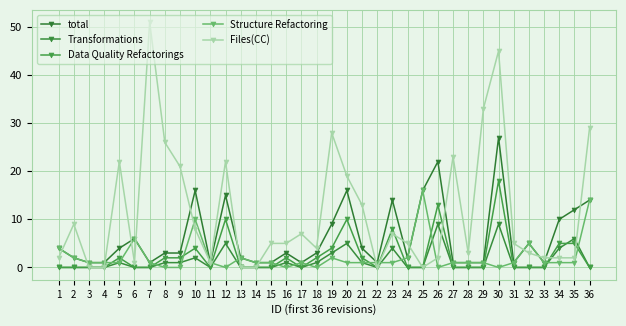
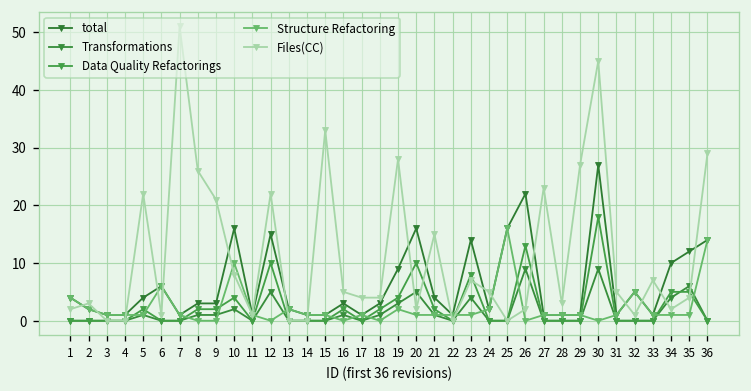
  {
    "Files(CC)": {
      "1": 2,
-     "2": 9,
+     "2": 3,
      "5": 22,
      "6": 1,
      "8": 26,
      "9": 21,
      "10": 8,
      "12": 22,
-     "15": 5,
+     "15": 33,
      "16": 5,
-     "17": 7,
+     "17": 4,
      "18": 4,
      "19": 28,
-     "20": 19,
-     "21": 13,
+     "20": 2,
+     "21": 15,
      "23": 7,
      "24": 5,
      "26": 2,
      "27": 23,
      "28": 3,
-     "29": 33,
+     "29": 27,
      "30": 45,
      "31": 5,
-     "32": 3,
-     "33": 2,
+     "32": 1,
+     "33": 7,
      "34": 2,
-     "35": 2,
+     "35": 4,
      "36": 29
    }
  }
